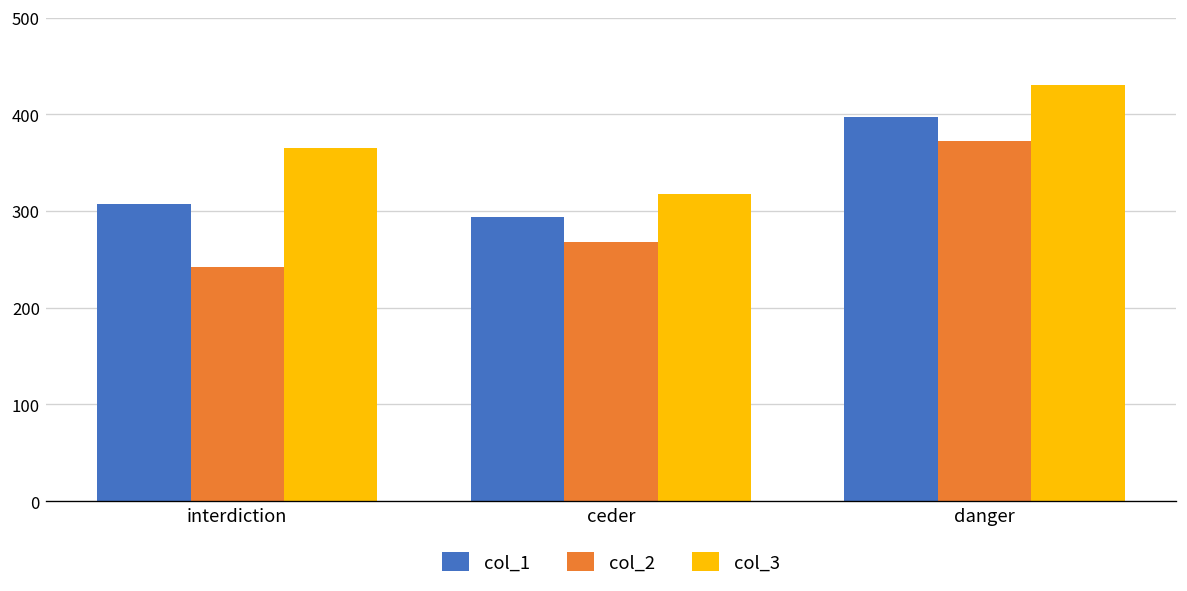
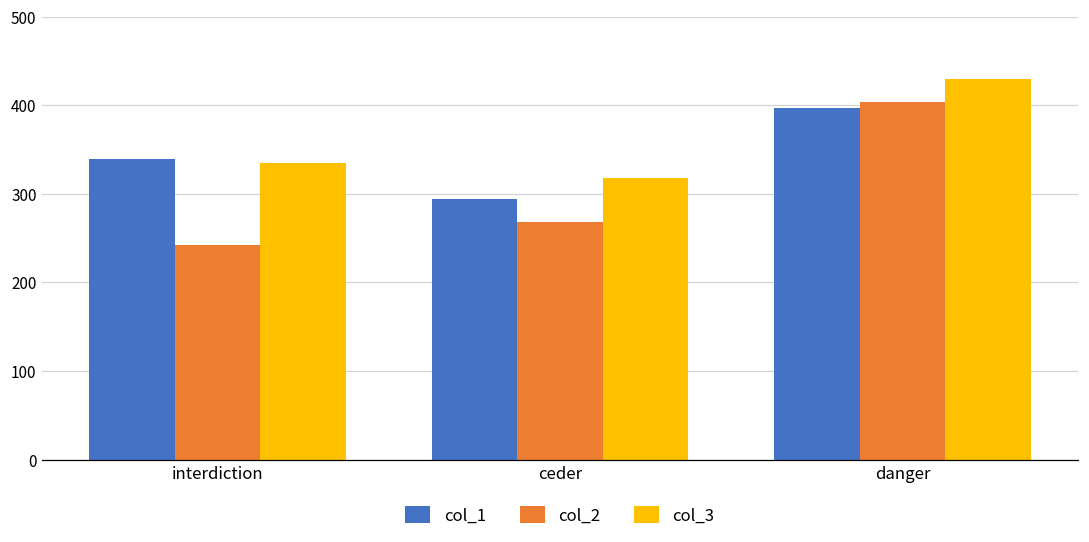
  {
    "col_1": {
-     "interdiction": 310,
+     "interdiction": 340,
      "ceder": 290,
      "danger": 400
    },
    "col_2": {
      "interdiction": 240,
      "ceder": 270,
-     "danger": 370
+     "danger": 400
    },
    "col_3": {
-     "interdiction": 370,
+     "interdiction": 340,
      "ceder": 320,
      "danger": 430
    }
  }
